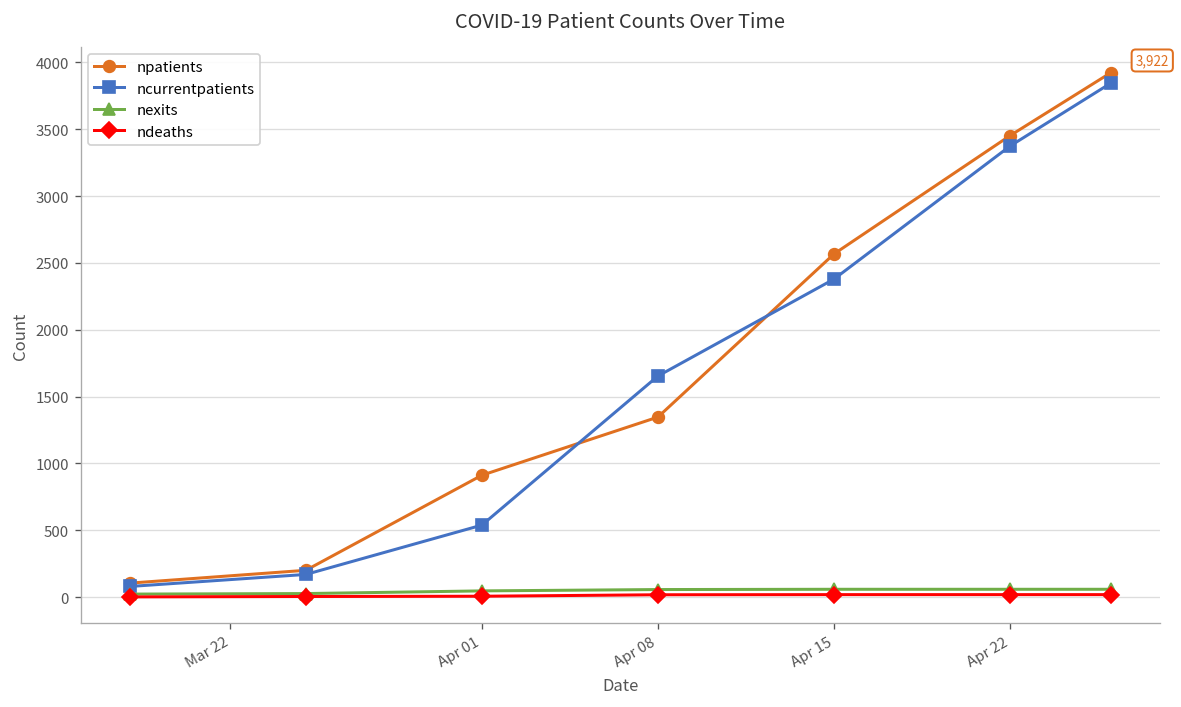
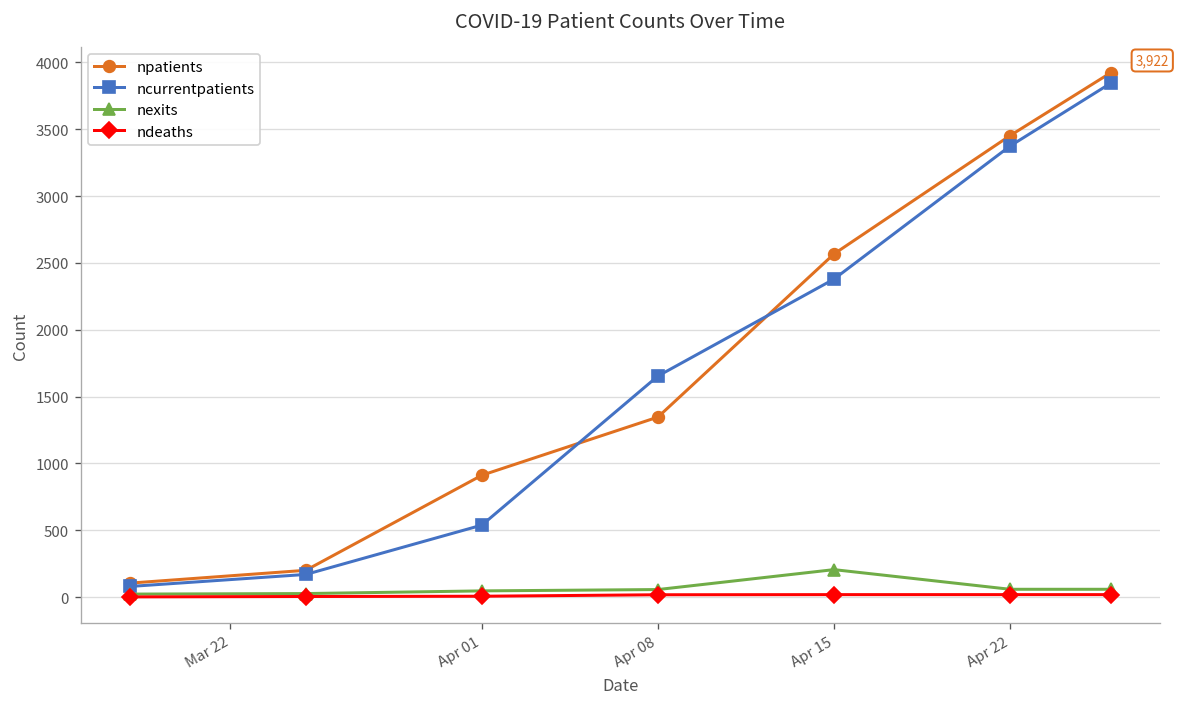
  {
    "npatients": {
      "Apr 01": 910,
      "Apr 08": 1350,
      "Apr 15": 2570,
      "Apr 22": 3450
    },
    "ncurrentpatients": {
      "Apr 01": 540,
      "Apr 08": 1650,
      "Apr 15": 2380,
      "Apr 22": 3370
    },
    "nexits": {
      "Apr 01": 50,
      "Apr 08": 60,
-     "Apr 15": 60,
+     "Apr 15": 210,
      "Apr 22": 60
    },
    "ndeaths": {
      "Apr 01": 10,
      "Apr 08": 20,
      "Apr 15": 20,
      "Apr 22": 20
    }
  }
